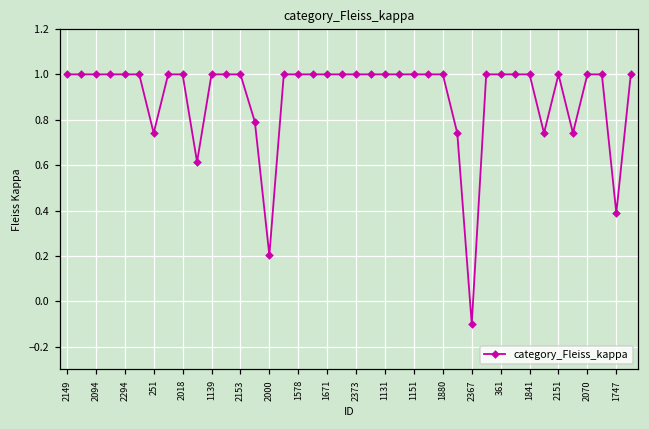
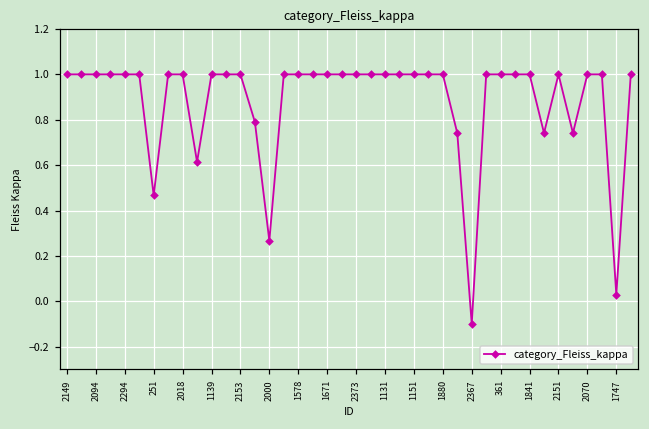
  {
    "2149": 1.00,
    "2094": 1.00,
    "2294": 1.00,
-   "251": 0.74,
+   "251": 0.47,
    "2018": 1.00,
    "1139": 1.00,
    "2153": 1.00,
-   "2000": 0.20,
+   "2000": 0.27,
    "1578": 1.00,
    "1671": 1.00,
    "2373": 1.00,
    "1131": 1.00,
    "1151": 1.00,
    "1880": 1.00,
    "2367": -0.10,
    "361": 1.00,
    "1841": 1.00,
    "2151": 1.00,
    "2070": 1.00,
-   "1747": 0.39
+   "1747": 0.03
  }
